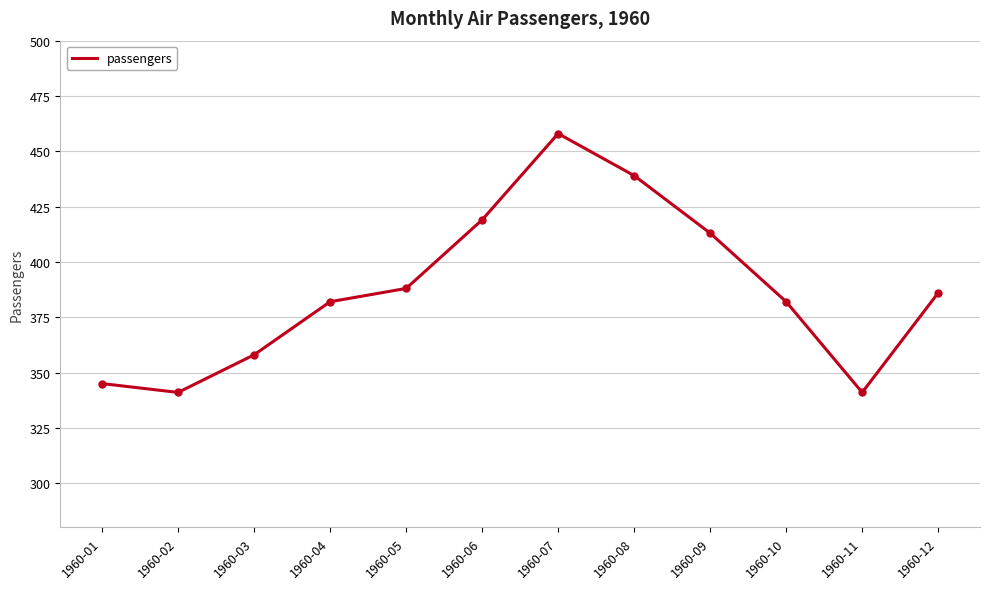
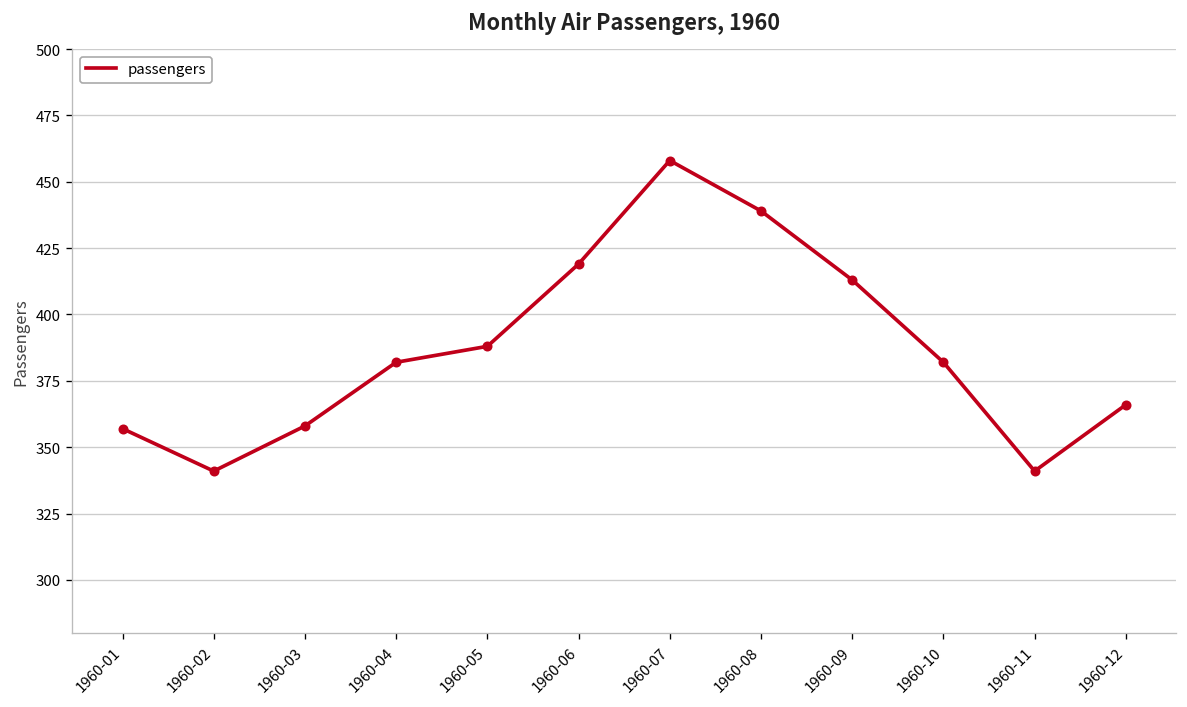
  {
-   "1960-01": 345,
+   "1960-01": 357,
    "1960-02": 341,
    "1960-03": 358,
    "1960-04": 382,
    "1960-05": 388,
    "1960-06": 419,
    "1960-07": 458,
    "1960-08": 439,
    "1960-09": 413,
    "1960-10": 382,
    "1960-11": 341,
-   "1960-12": 386
+   "1960-12": 366
  }
